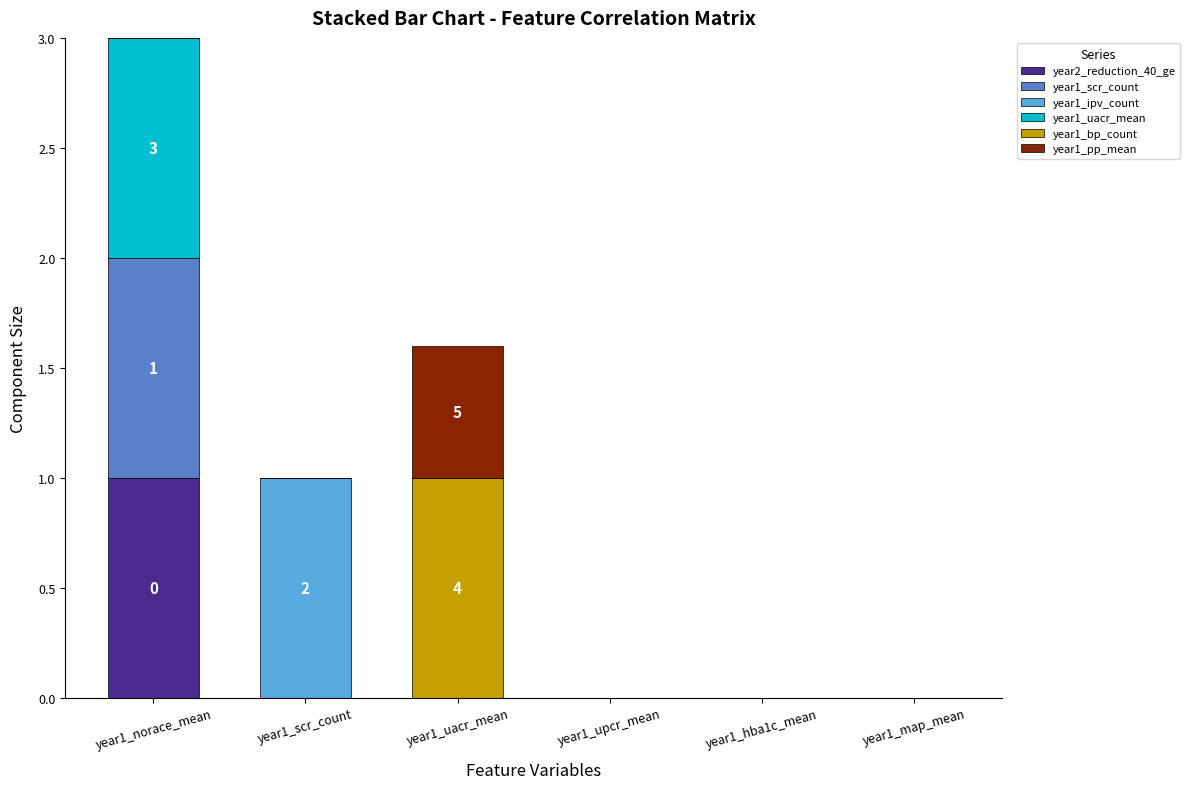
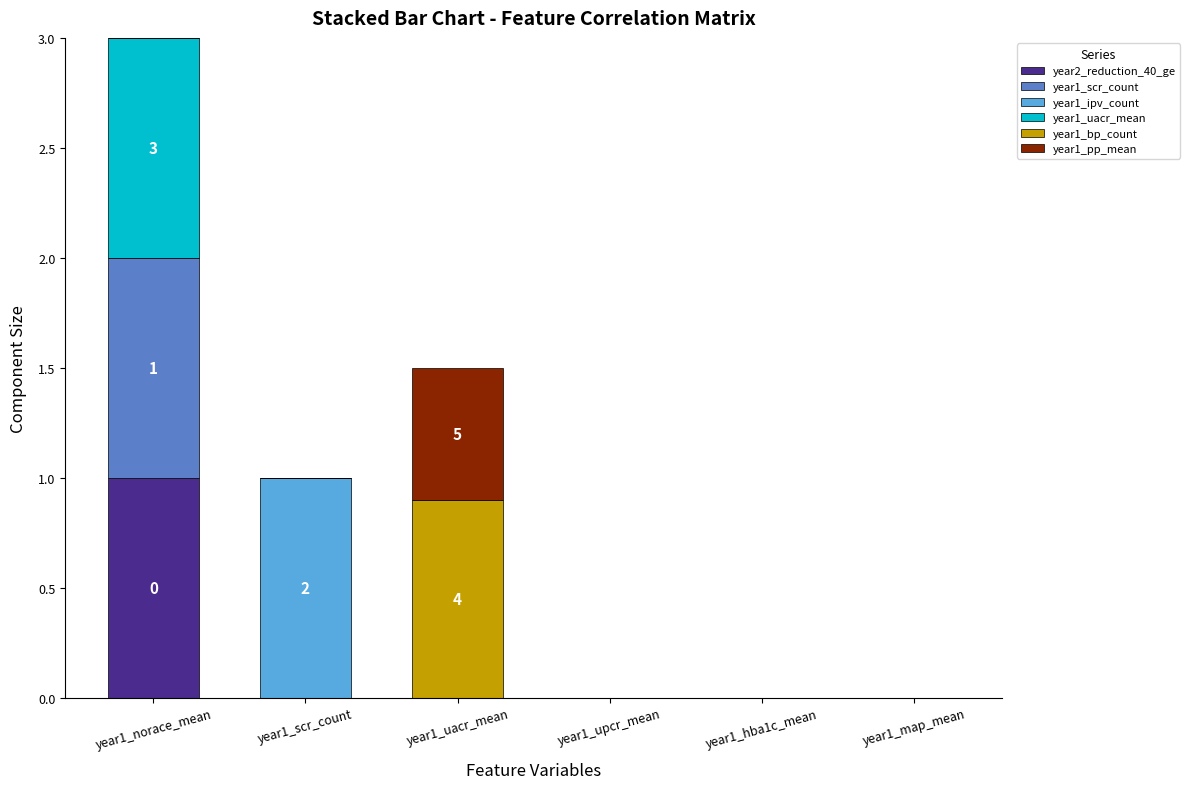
  {
    "year2_reduction_40_ge": {
      "year1_scr_count": 0.0,
      "year1_uacr_mean": 0.0,
      "year1_upcr_mean": 0.0,
      "year1_hba1c_mean": 0.0,
      "year1_map_mean": 0.0
    },
    "year1_uacr_mean": {
      "year1_scr_count": 0.0,
      "year1_uacr_mean": 0.0,
      "year1_upcr_mean": 0.0,
      "year1_hba1c_mean": 0.0,
      "year1_map_mean": 0.0
    },
    "year1_bp_count": {
      "year1_norace_mean": 0.0,
      "year1_scr_count": 0.0,
-     "year1_uacr_mean": 1.0,
+     "year1_uacr_mean": 0.9,
      "year1_upcr_mean": 0.0,
      "year1_hba1c_mean": 0.0,
      "year1_map_mean": 0.0
    },
    "year1_pp_mean": {
      "year1_norace_mean": 0.0,
      "year1_scr_count": 0.0,
      "year1_upcr_mean": 0.0,
      "year1_hba1c_mean": 0.0,
      "year1_map_mean": 0.0
    }
  }
